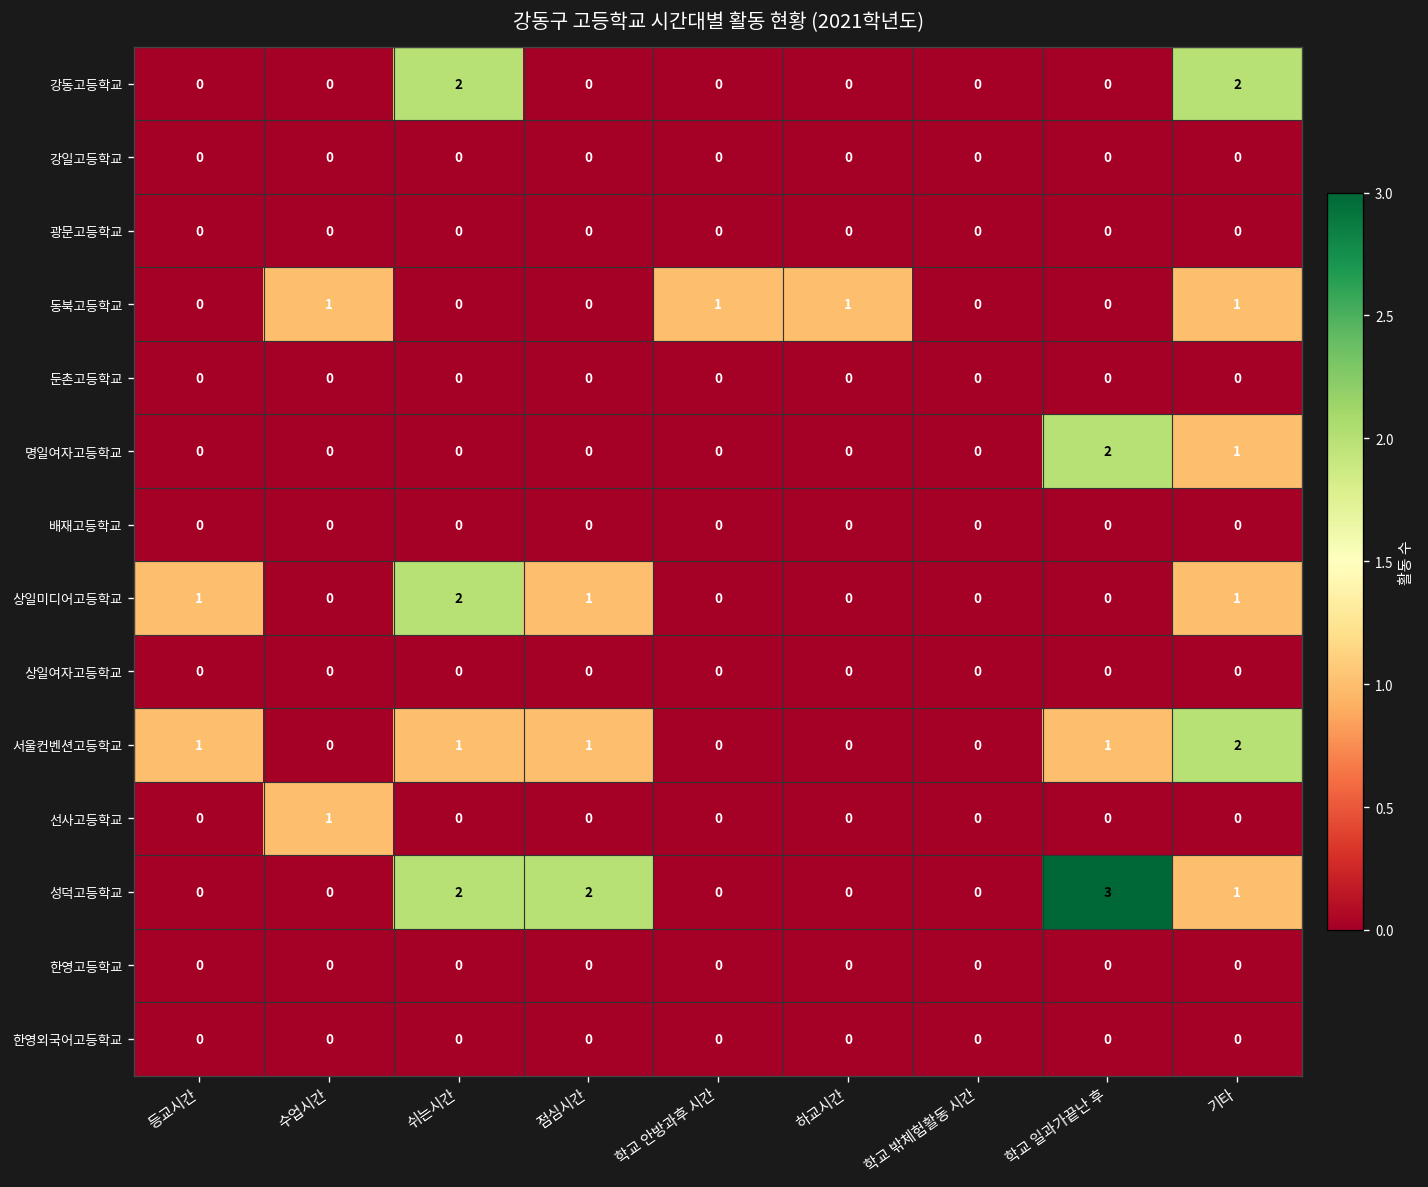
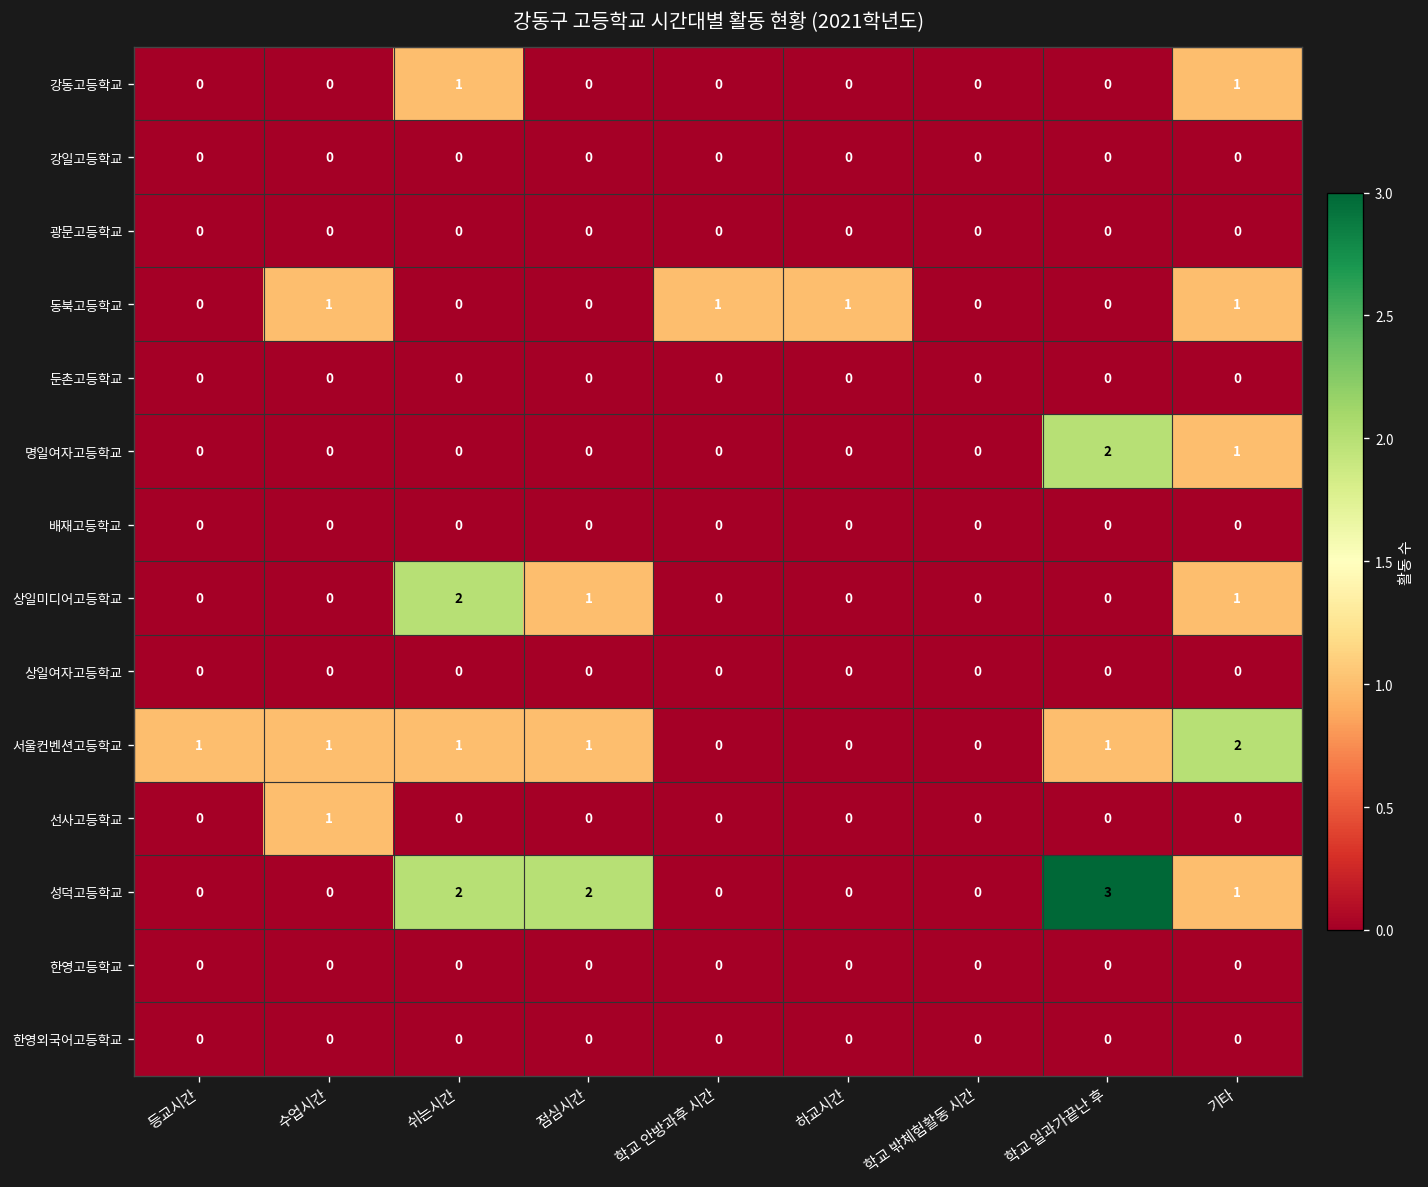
  {
    "강동고등학교": {
      "등교시간": 0,
      "수업시간": 0,
-     "쉬는시간": 2,
+     "쉬는시간": 1,
      "점심시간": 0,
      "학교 안방과후 시간": 0,
      "하교시간": 0,
      "학교 밖체험활동 시간": 0,
      "학교 일과가끝난 후": 0,
-     "기타": 2
+     "기타": 1
    },
    "강일고등학교": {
      "등교시간": 0,
      "수업시간": 0,
      "쉬는시간": 0,
      "점심시간": 0,
      "학교 안방과후 시간": 0,
      "하교시간": 0,
      "학교 밖체험활동 시간": 0,
      "학교 일과가끝난 후": 0,
      "기타": 0
    },
    "광문고등학교": {
      "등교시간": 0,
      "수업시간": 0,
      "쉬는시간": 0,
      "점심시간": 0,
      "학교 안방과후 시간": 0,
      "하교시간": 0,
      "학교 밖체험활동 시간": 0,
      "학교 일과가끝난 후": 0,
      "기타": 0
    },
    "동북고등학교": {
      "등교시간": 0,
      "수업시간": 1,
      "쉬는시간": 0,
      "점심시간": 0,
      "학교 안방과후 시간": 1,
      "하교시간": 1,
      "학교 밖체험활동 시간": 0,
      "학교 일과가끝난 후": 0,
      "기타": 1
    },
    "둔촌고등학교": {
      "등교시간": 0,
      "수업시간": 0,
      "쉬는시간": 0,
      "점심시간": 0,
      "학교 안방과후 시간": 0,
      "하교시간": 0,
      "학교 밖체험활동 시간": 0,
      "학교 일과가끝난 후": 0,
      "기타": 0
    },
    "명일여자고등학교": {
      "등교시간": 0,
      "수업시간": 0,
      "쉬는시간": 0,
      "점심시간": 0,
      "학교 안방과후 시간": 0,
      "하교시간": 0,
      "학교 밖체험활동 시간": 0,
      "학교 일과가끝난 후": 2,
      "기타": 1
    },
    "배재고등학교": {
      "등교시간": 0,
      "수업시간": 0,
      "쉬는시간": 0,
      "점심시간": 0,
      "학교 안방과후 시간": 0,
      "하교시간": 0,
      "학교 밖체험활동 시간": 0,
      "학교 일과가끝난 후": 0,
      "기타": 0
    },
    "상일미디어고등학교": {
-     "등교시간": 1,
+     "등교시간": 0,
      "수업시간": 0,
      "쉬는시간": 2,
      "점심시간": 1,
      "학교 안방과후 시간": 0,
      "하교시간": 0,
      "학교 밖체험활동 시간": 0,
      "학교 일과가끝난 후": 0,
      "기타": 1
    },
    "상일여자고등학교": {
      "등교시간": 0,
      "수업시간": 0,
      "쉬는시간": 0,
      "점심시간": 0,
      "학교 안방과후 시간": 0,
      "하교시간": 0,
      "학교 밖체험활동 시간": 0,
      "학교 일과가끝난 후": 0,
      "기타": 0
    },
    "서울컨벤션고등학교": {
      "등교시간": 1,
-     "수업시간": 0,
+     "수업시간": 1,
      "쉬는시간": 1,
      "점심시간": 1,
      "학교 안방과후 시간": 0,
      "하교시간": 0,
      "학교 밖체험활동 시간": 0,
      "학교 일과가끝난 후": 1,
      "기타": 2
    },
    "선사고등학교": {
      "등교시간": 0,
      "수업시간": 1,
      "쉬는시간": 0,
      "점심시간": 0,
      "학교 안방과후 시간": 0,
      "하교시간": 0,
      "학교 밖체험활동 시간": 0,
      "학교 일과가끝난 후": 0,
      "기타": 0
    },
    "성덕고등학교": {
      "등교시간": 0,
      "수업시간": 0,
      "쉬는시간": 2,
      "점심시간": 2,
      "학교 안방과후 시간": 0,
      "하교시간": 0,
      "학교 밖체험활동 시간": 0,
      "학교 일과가끝난 후": 3,
      "기타": 1
    },
    "한영고등학교": {
      "등교시간": 0,
      "수업시간": 0,
      "쉬는시간": 0,
      "점심시간": 0,
      "학교 안방과후 시간": 0,
      "하교시간": 0,
      "학교 밖체험활동 시간": 0,
      "학교 일과가끝난 후": 0,
      "기타": 0
    },
    "한영외국어고등학교": {
      "등교시간": 0,
      "수업시간": 0,
      "쉬는시간": 0,
      "점심시간": 0,
      "학교 안방과후 시간": 0,
      "하교시간": 0,
      "학교 밖체험활동 시간": 0,
      "학교 일과가끝난 후": 0,
      "기타": 0
    }
  }
